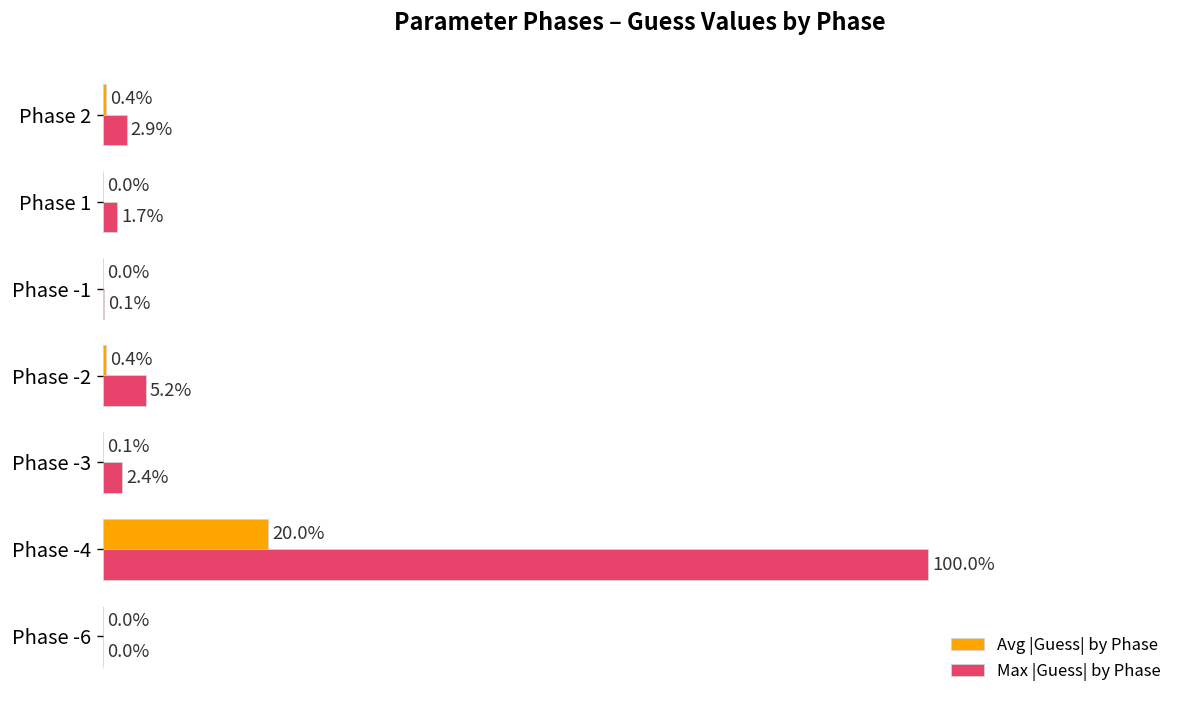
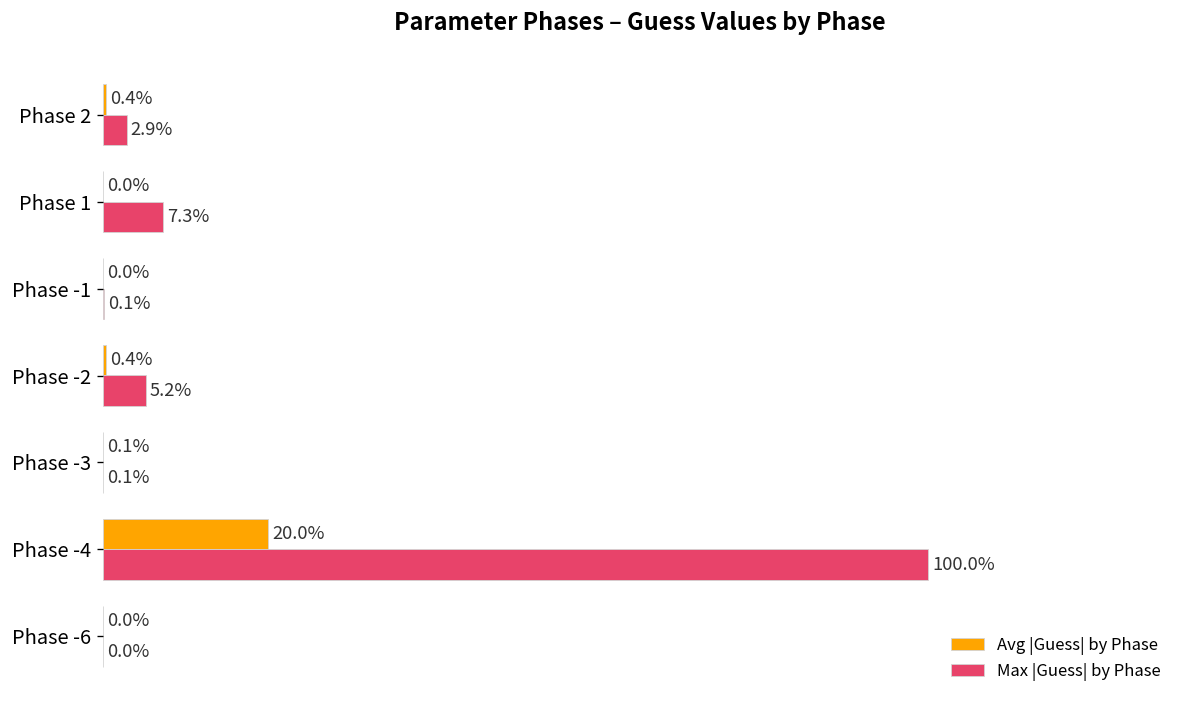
  {
    "Avg |Guess| by Phase": {
      "Phase 2": "0.4%",
      "Phase 1": "0.0%",
      "Phase -1": "0.0%",
      "Phase -2": "0.4%",
      "Phase -3": "0.1%",
      "Phase -4": "20.0%",
      "Phase -6": "0.0%"
    },
    "Max |Guess| by Phase": {
      "Phase 2": "2.9%",
-     "Phase 1": "1.7%",
+     "Phase 1": "7.3%",
      "Phase -1": "0.1%",
      "Phase -2": "5.2%",
-     "Phase -3": "2.4%",
+     "Phase -3": "0.1%",
      "Phase -4": "100.0%",
      "Phase -6": "0.0%"
    }
  }
